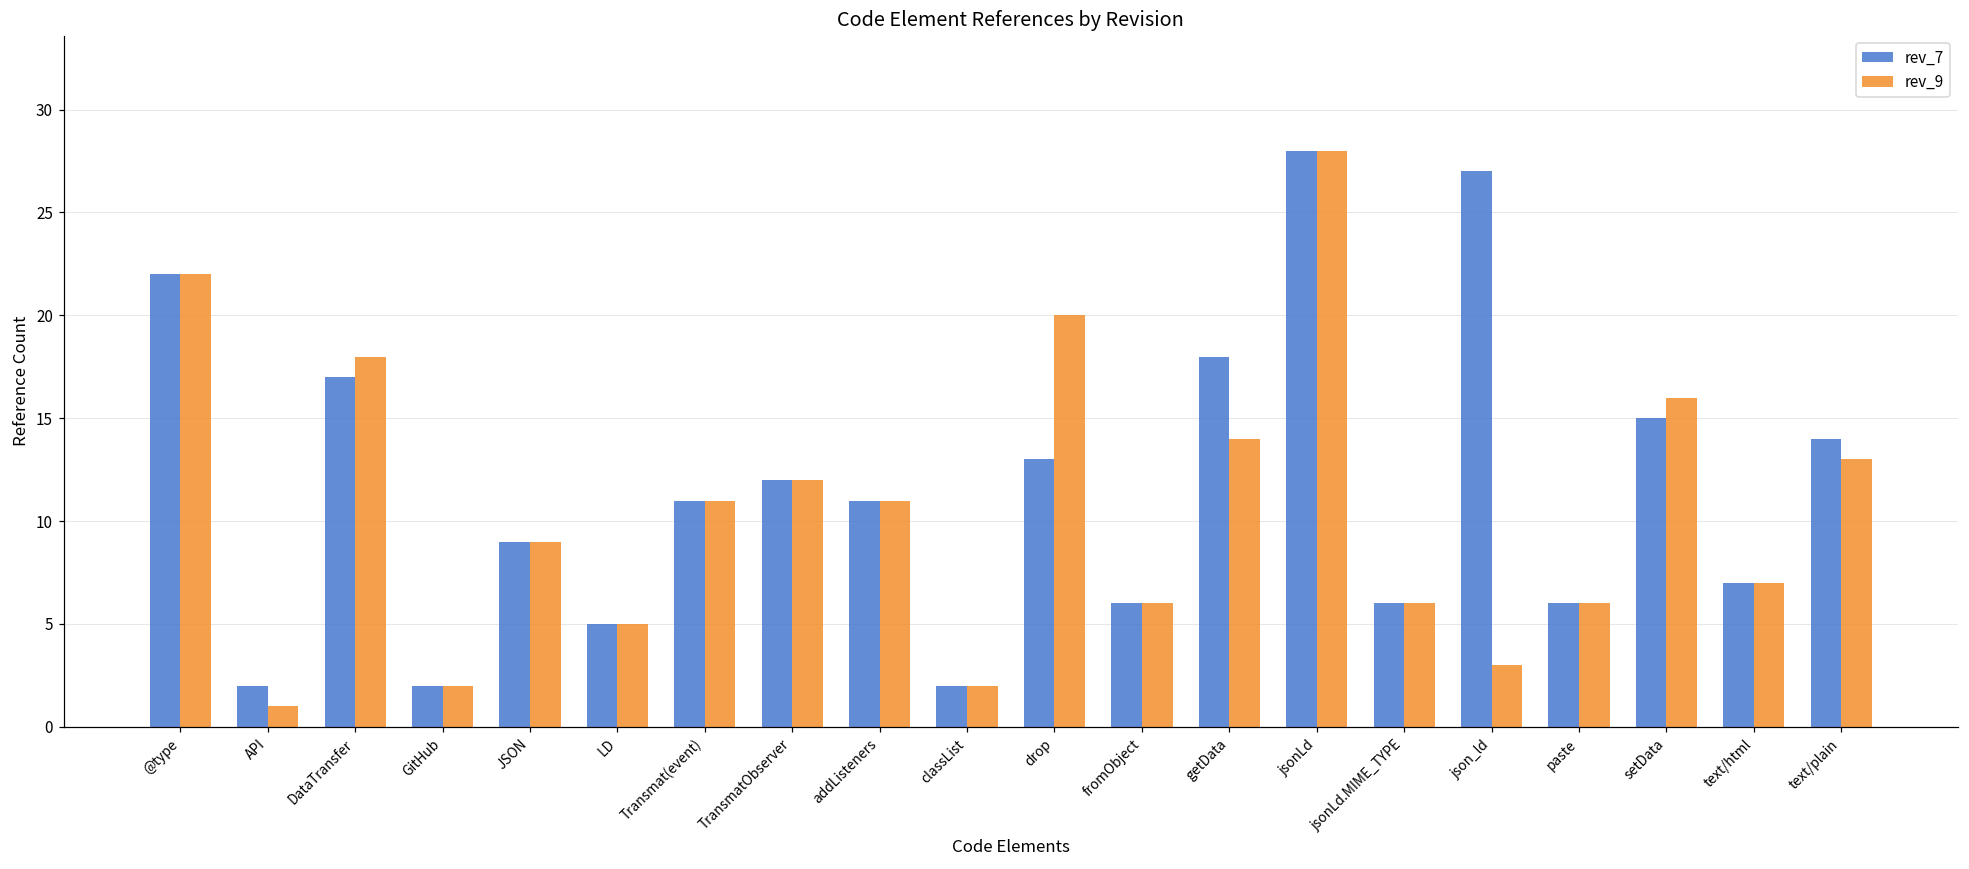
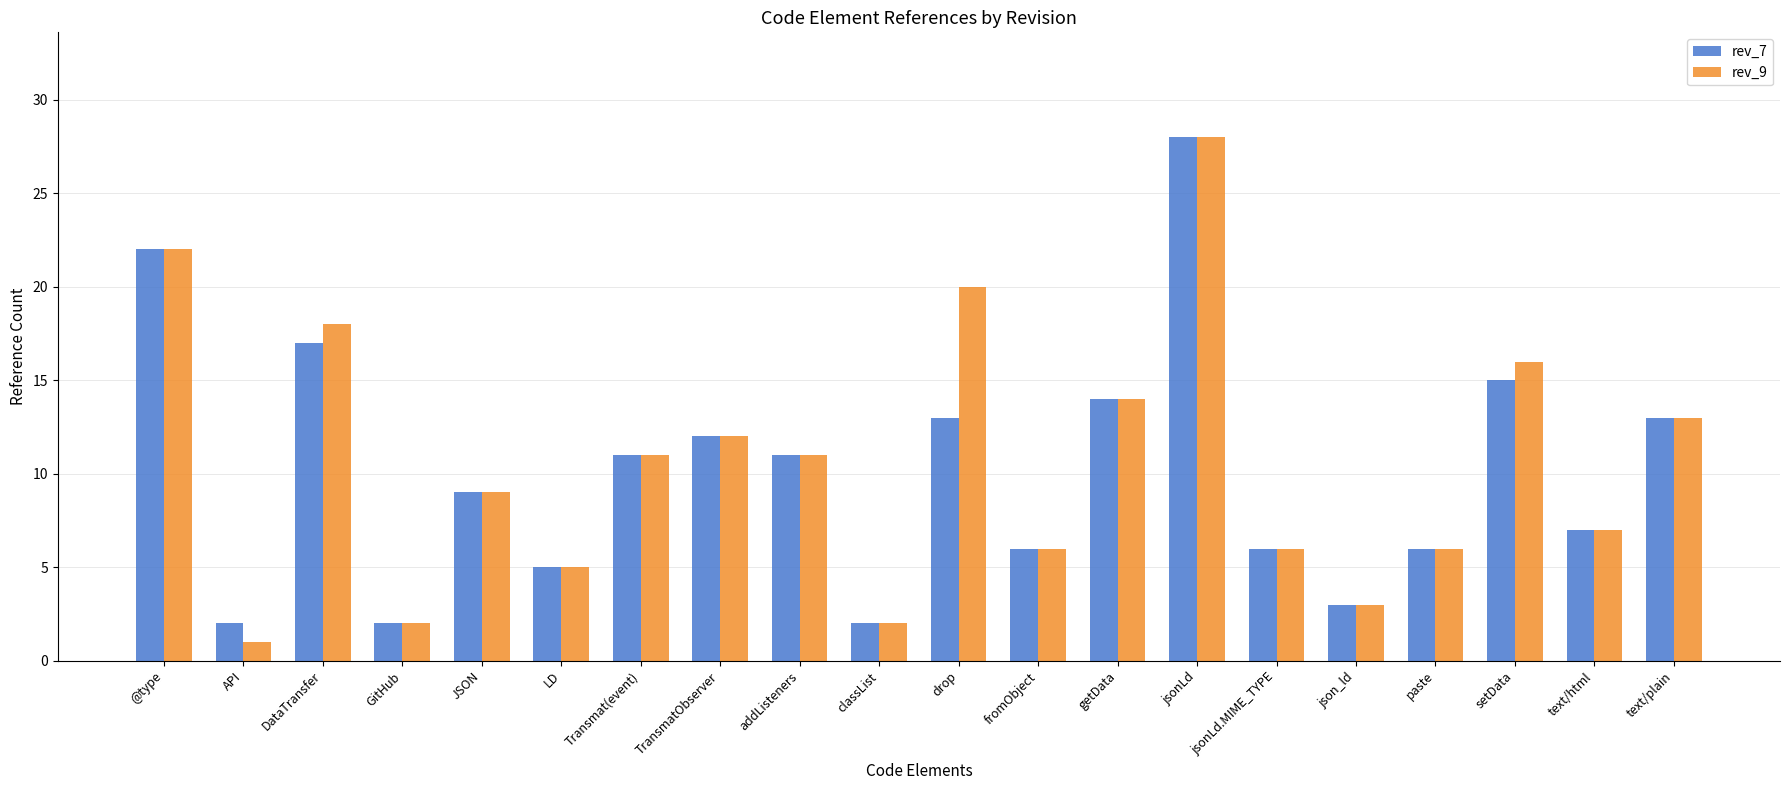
  {
    "rev_7": {
      "@type": 22,
      "API": 2,
      "DataTransfer": 17,
      "GitHub": 2,
      "JSON": 9,
      "LD": 5,
      "Transmat(event)": 11,
      "TransmatObserver": 12,
      "addListeners": 11,
      "classList": 2,
      "drop": 13,
      "fromObject": 6,
-     "getData": 18,
+     "getData": 14,
      "jsonLd": 28,
      "jsonLd.MIME_TYPE": 6,
-     "json_ld": 27,
+     "json_ld": 3,
      "paste": 6,
      "setData": 15,
      "text/html": 7,
-     "text/plain": 14
+     "text/plain": 13
    },
    "rev_9": {
      "@type": 22,
      "API": 1,
      "DataTransfer": 18,
      "GitHub": 2,
      "JSON": 9,
      "LD": 5,
      "Transmat(event)": 11,
      "TransmatObserver": 12,
      "addListeners": 11,
      "classList": 2,
      "drop": 20,
      "fromObject": 6,
      "getData": 14,
      "jsonLd": 28,
      "jsonLd.MIME_TYPE": 6,
      "json_ld": 3,
      "paste": 6,
      "setData": 16,
      "text/html": 7,
      "text/plain": 13
    }
  }
